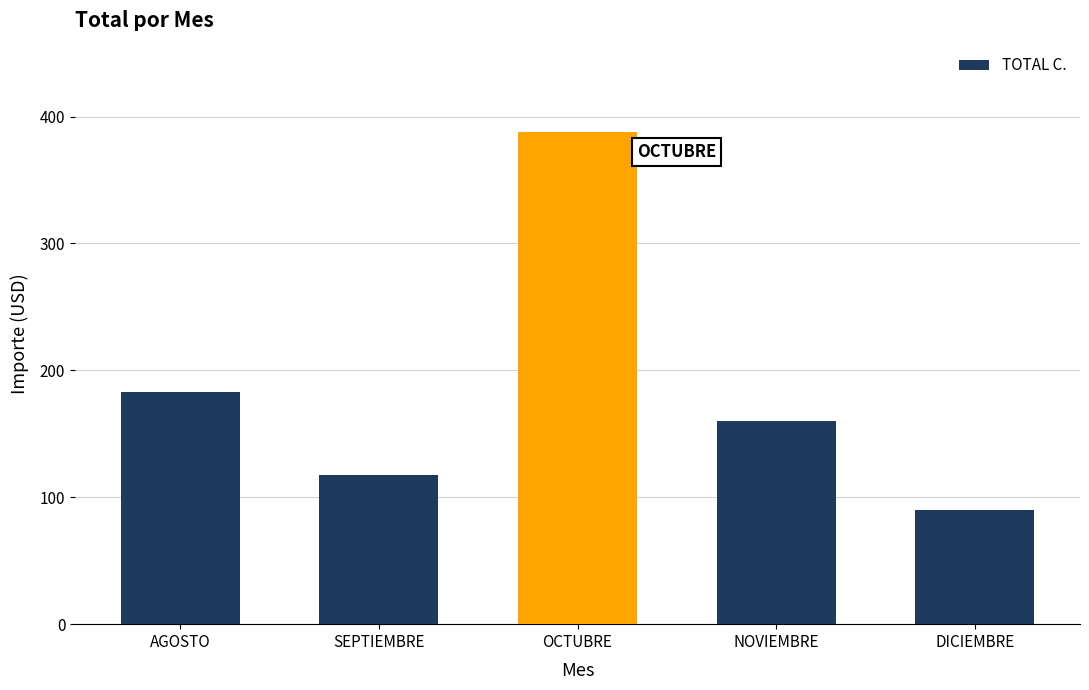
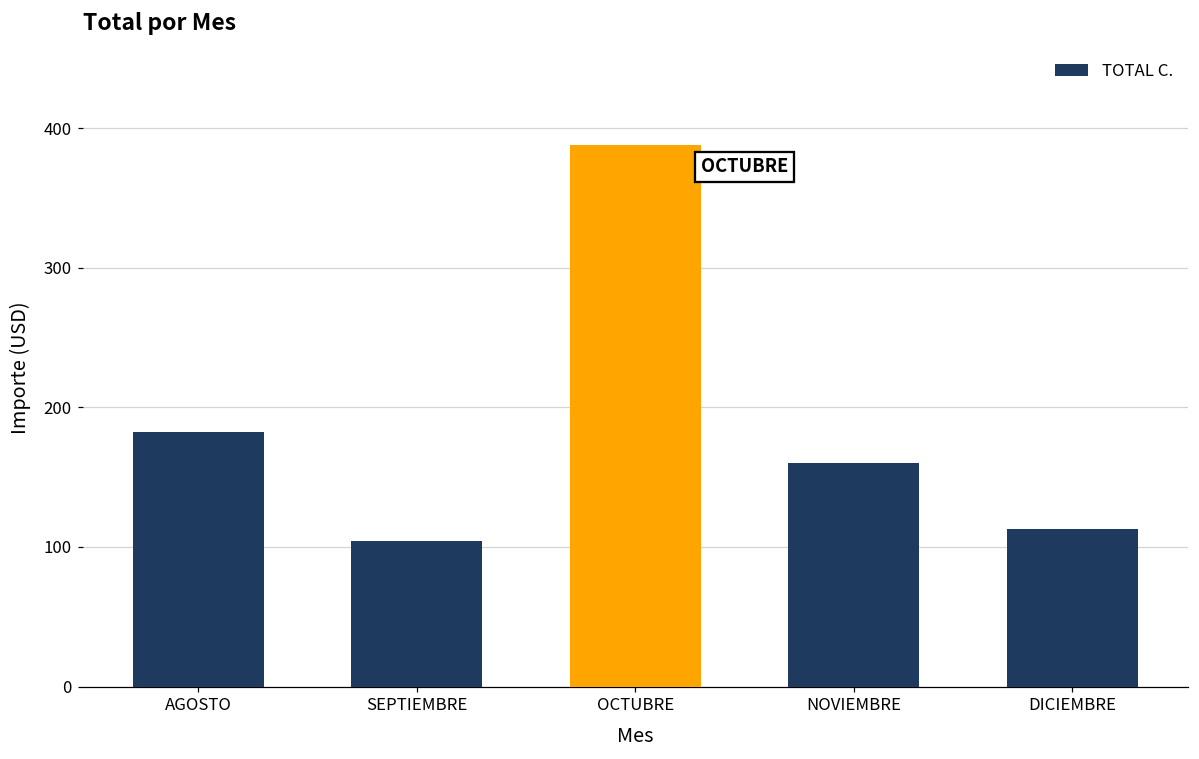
  {
    "AGOSTO": 183,
-   "SEPTIEMBRE": 118,
+   "SEPTIEMBRE": 104,
    "OCTUBRE": 388,
    "NOVIEMBRE": 160,
-   "DICIEMBRE": 90
+   "DICIEMBRE": 113
  }
